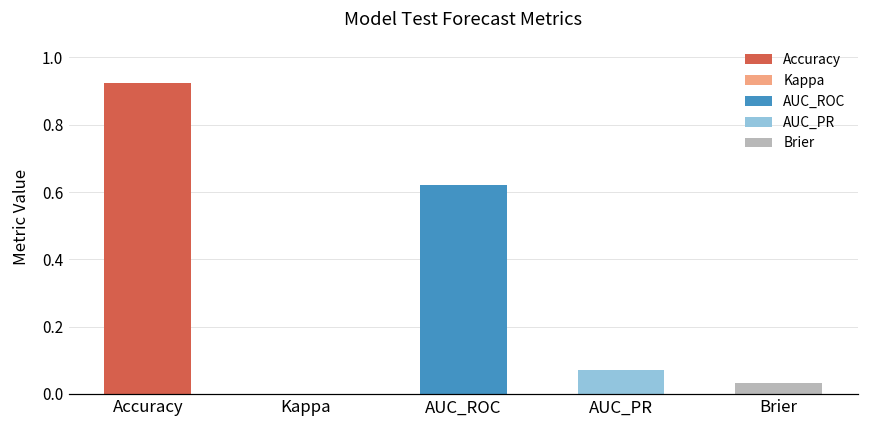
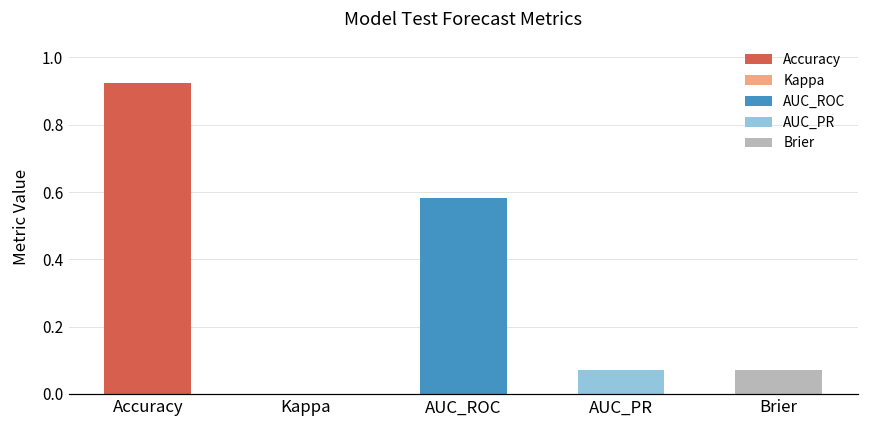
  {
    "Accuracy": 0.92,
    "Kappa": 0.00,
-   "AUC_ROC": 0.62,
+   "AUC_ROC": 0.58,
    "AUC_PR": 0.07,
-   "Brier": 0.03
+   "Brier": 0.07
  }
